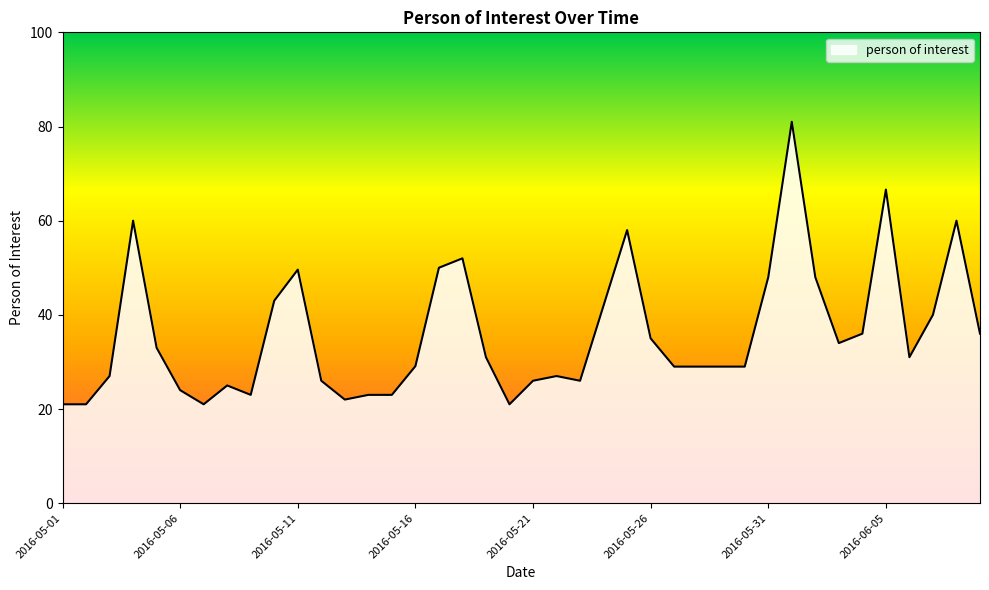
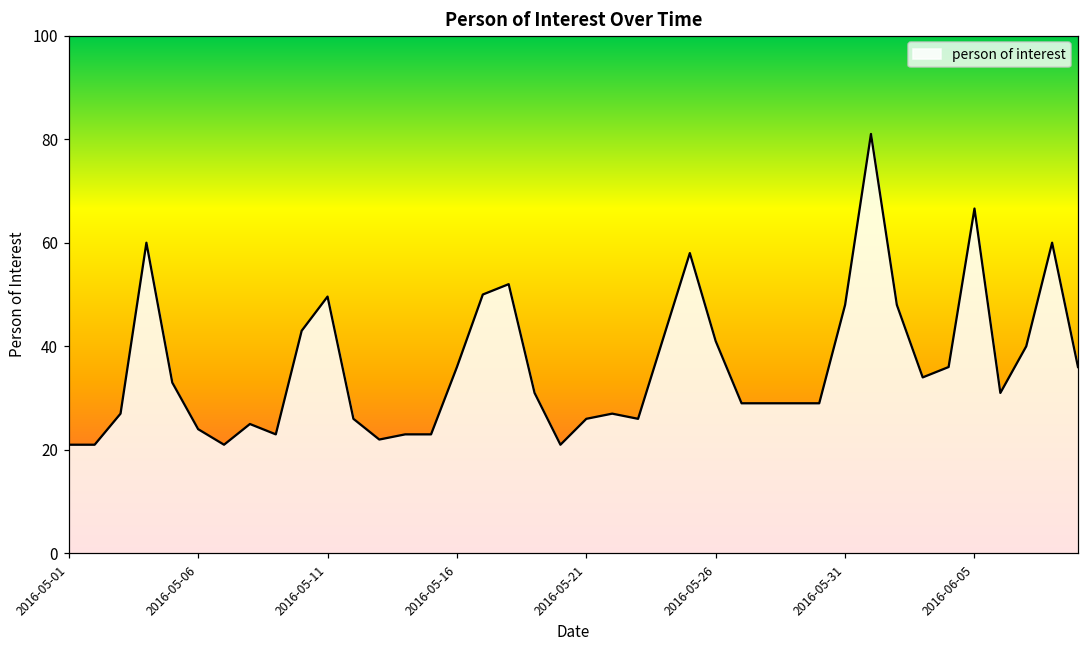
  {
    "2016-05-01": 21,
    "2016-05-06": 24,
    "2016-05-11": 50,
-   "2016-05-16": 29,
+   "2016-05-16": 36,
    "2016-05-21": 26,
-   "2016-05-26": 35,
+   "2016-05-26": 41,
    "2016-05-31": 48,
    "2016-06-05": 67
  }
